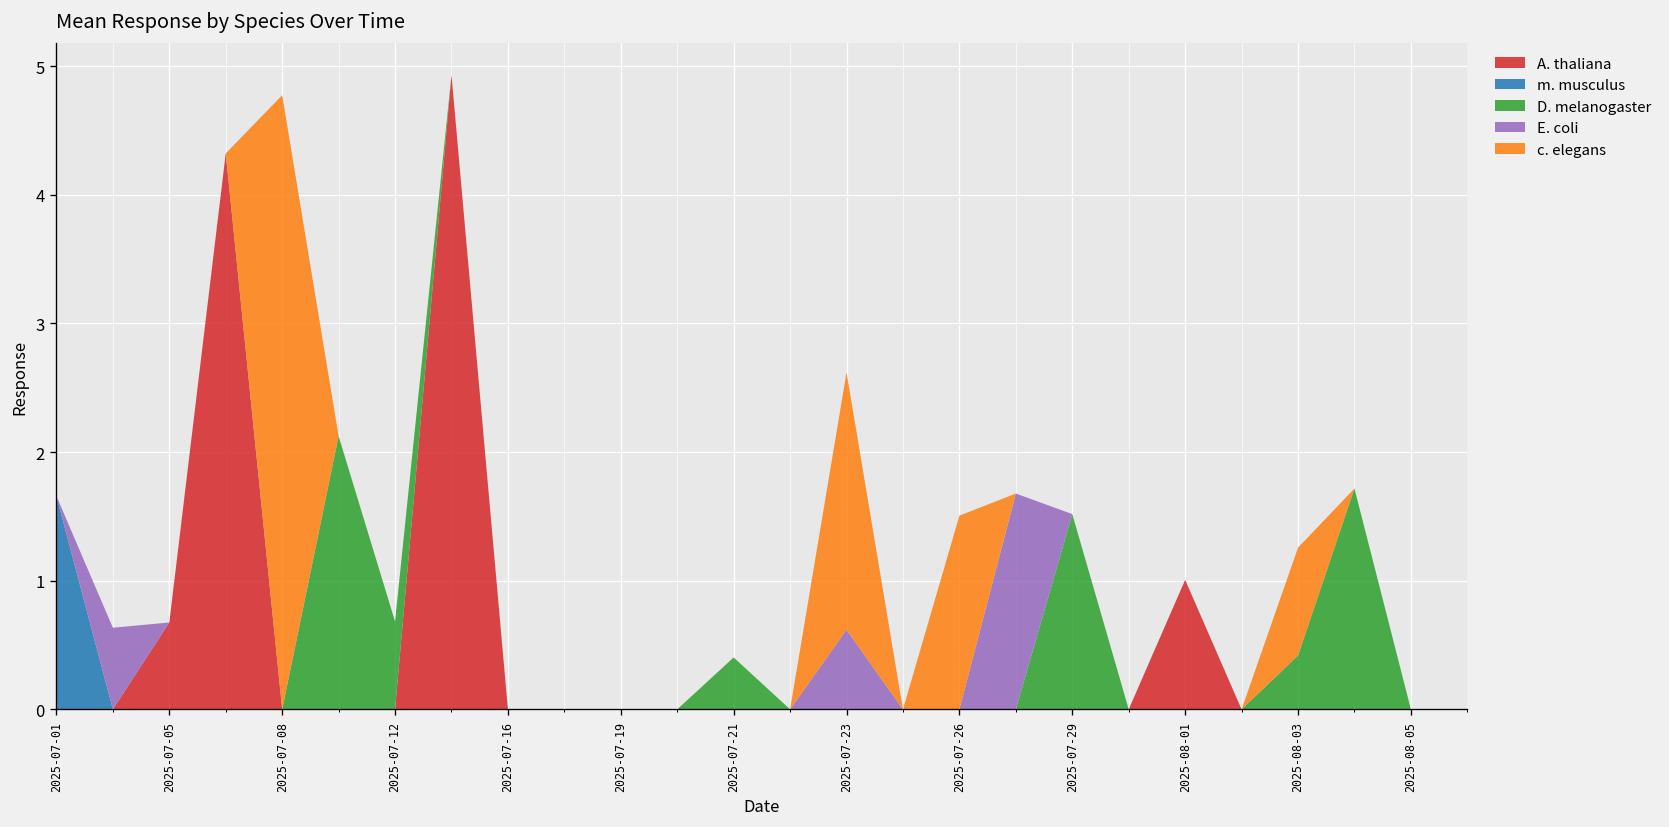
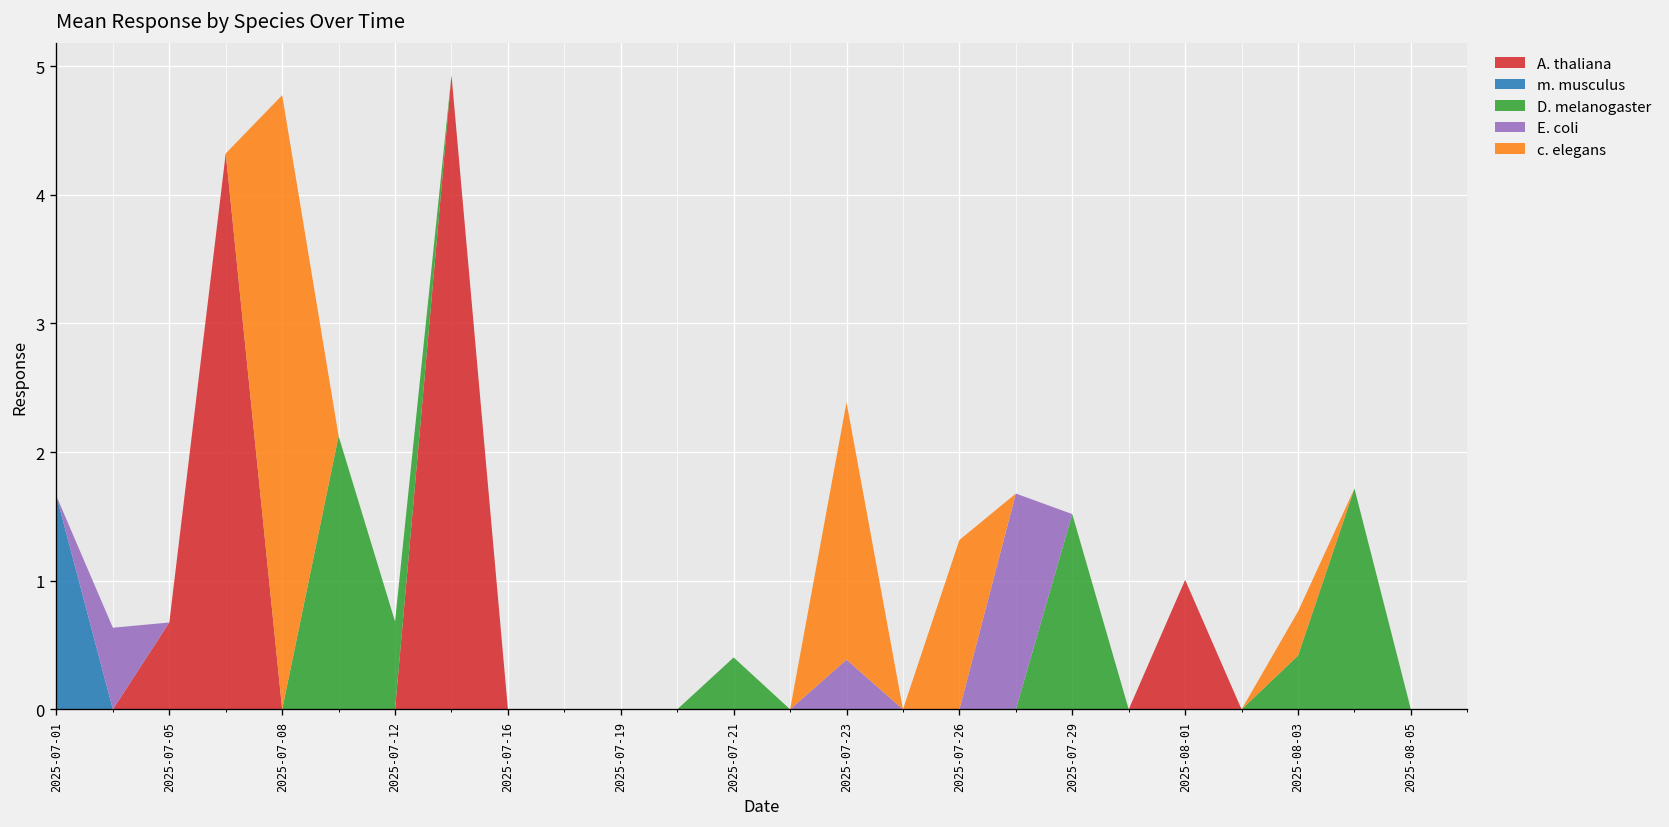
  {
    "A. thaliana": {
      "2025-07-01": 0.00
    },
    "E. coli": {
-     "2025-07-23": 0.62
+     "2025-07-23": 0.39
    },
    "c. elegans": {
      "2025-07-08": 4.77,
      "2025-07-23": 2.00,
-     "2025-07-26": 1.51,
-     "2025-08-03": 0.84
+     "2025-07-26": 1.32,
+     "2025-08-03": 0.34
    }
  }
